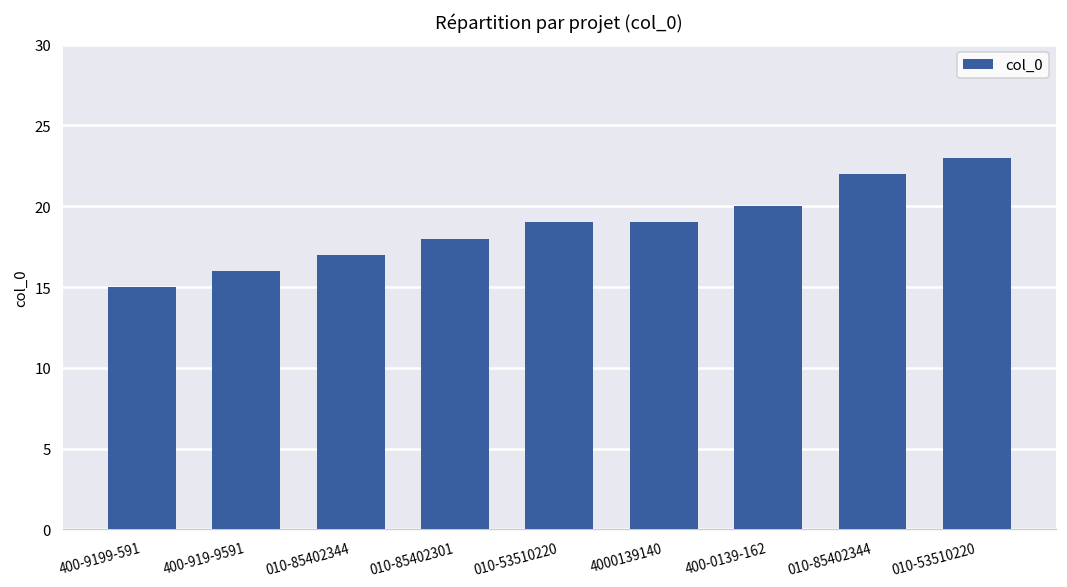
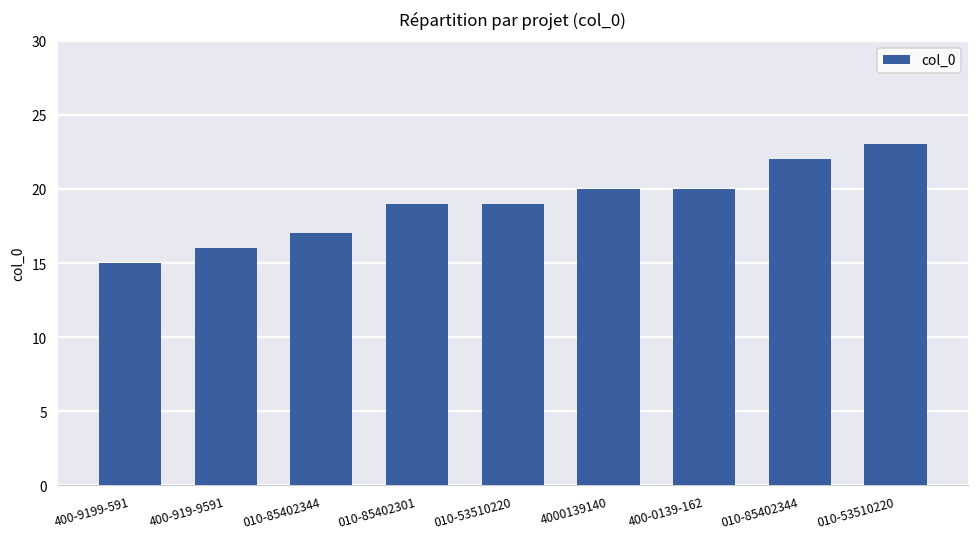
  {
    "400-9199-591": 15,
    "400-919-9591": 16,
-   "010-85402301": 18,
-   "4000139140": 19,
+   "010-85402301": 19,
+   "4000139140": 20,
    "400-0139-162": 20
  }
